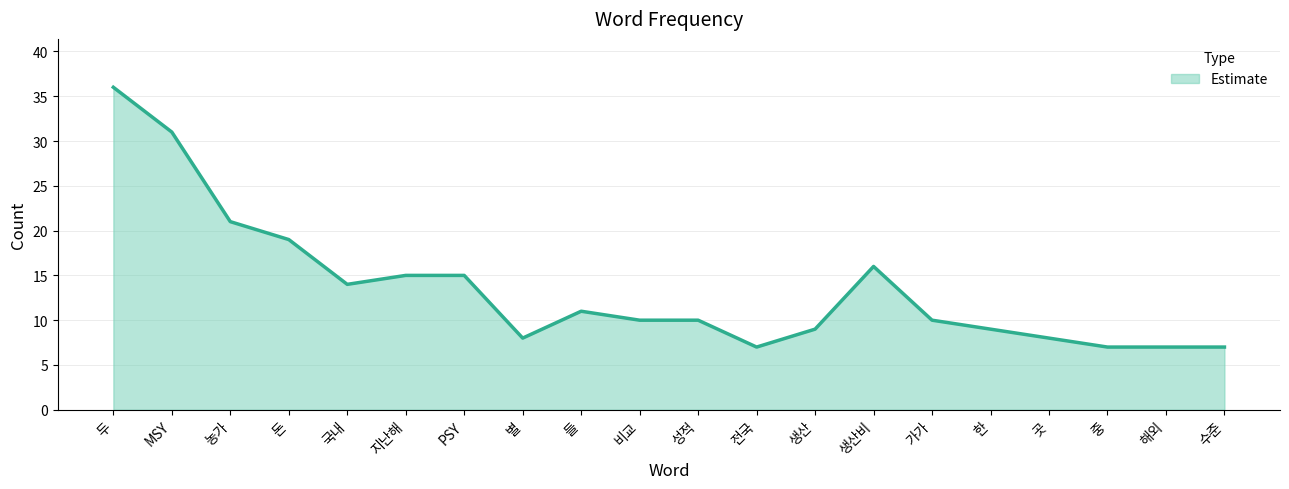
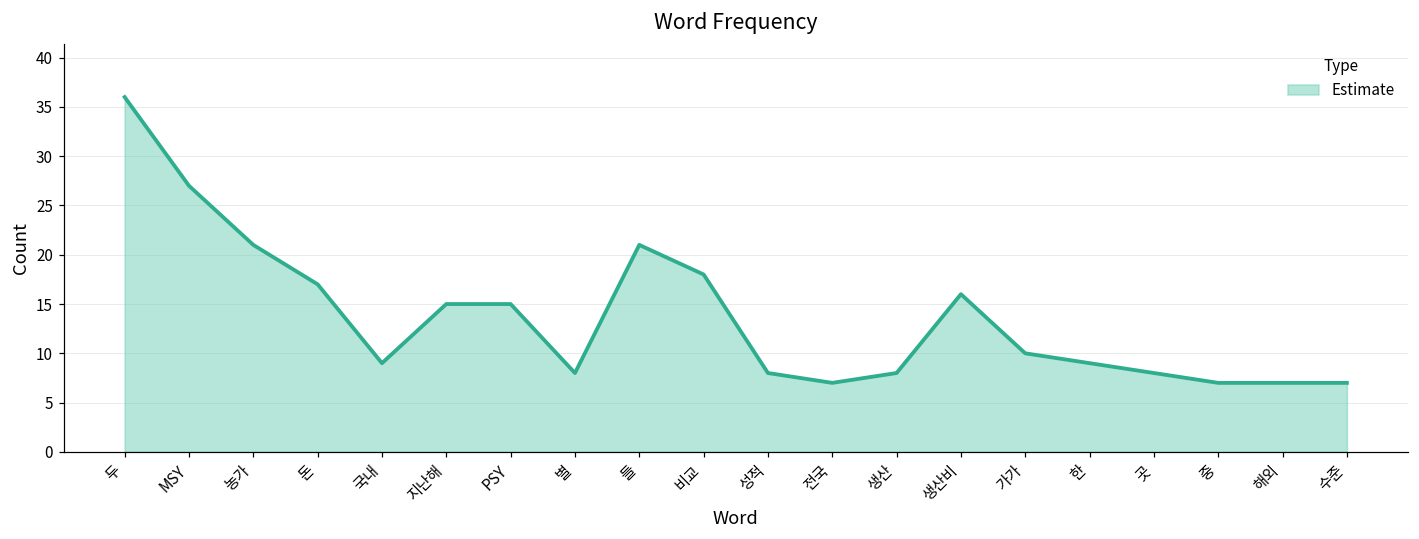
  {
    "두": 36,
-   "MSY": 31,
+   "MSY": 27,
    "농가": 21,
-   "돈": 19,
-   "국내": 14,
+   "돈": 17,
+   "국내": 9,
    "지난해": 15,
    "PSY": 15,
    "별": 8,
-   "들": 11,
-   "비교": 10,
-   "성적": 10,
+   "들": 21,
+   "비교": 18,
+   "성적": 8,
    "전국": 7,
-   "생산": 9,
+   "생산": 8,
    "생산비": 16,
    "가가": 10,
    "한": 9,
    "곳": 8,
    "중": 7,
    "해외": 7,
    "수준": 7
  }
